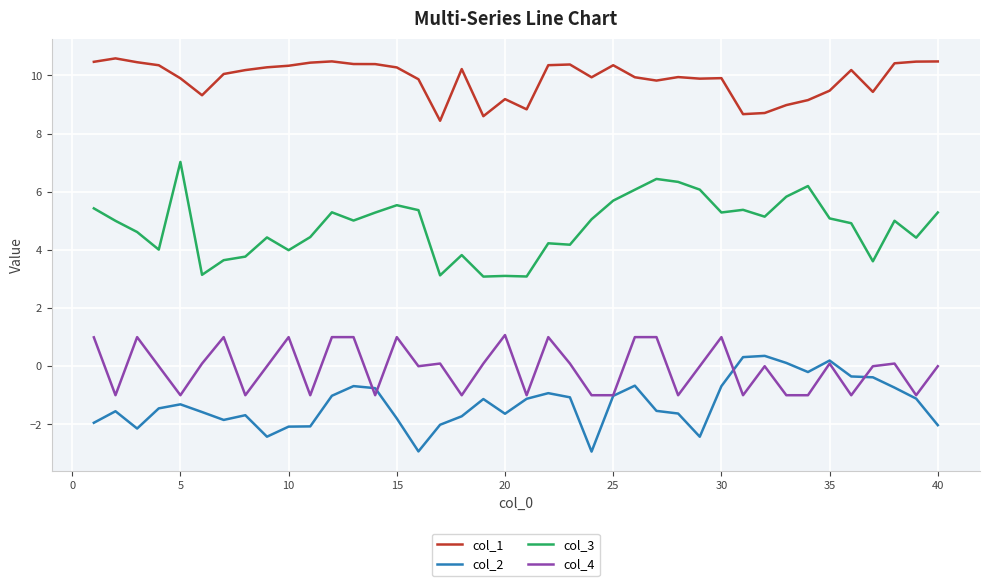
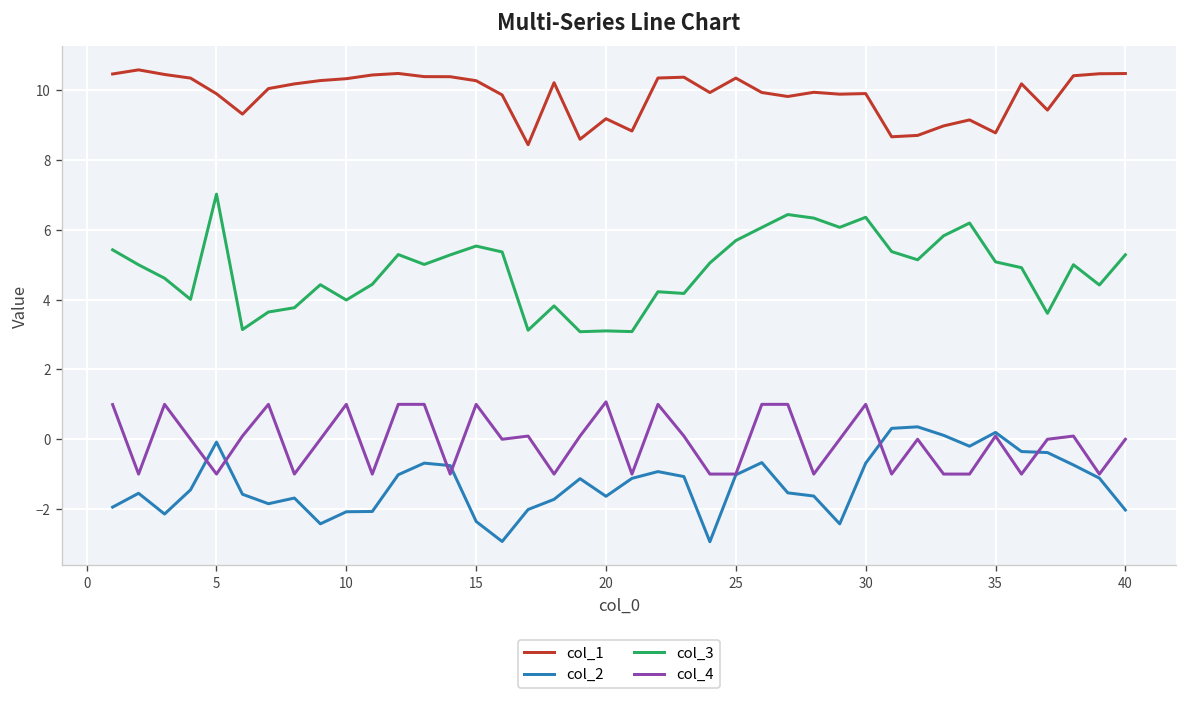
  {
    "col_1": {
      "5": 9.9,
      "10": 10.3,
      "15": 10.3,
      "20": 9.2,
      "25": 10.4,
      "30": 9.9,
-     "35": 9.5,
+     "35": 8.8,
      "40": 10.5
    },
    "col_2": {
-     "5": -1.3,
+     "5": -0.1,
      "10": -2.1,
-     "15": -1.8,
+     "15": -2.4,
      "20": -1.6,
      "30": -0.7,
      "35": 0.2,
      "40": -2.0
    },
    "col_3": {
      "5": 7.0,
      "10": 4.0,
      "15": 5.5,
      "20": 3.1,
      "25": 5.7,
-     "30": 5.3,
+     "30": 6.4,
      "35": 5.1,
      "40": 5.3
    },
    "col_4": {
      "5": -1.0,
      "10": 1.0,
      "15": 1.0,
      "20": 1.1,
      "30": 1.0,
      "35": 0.1,
      "40": 0.0
    }
  }
